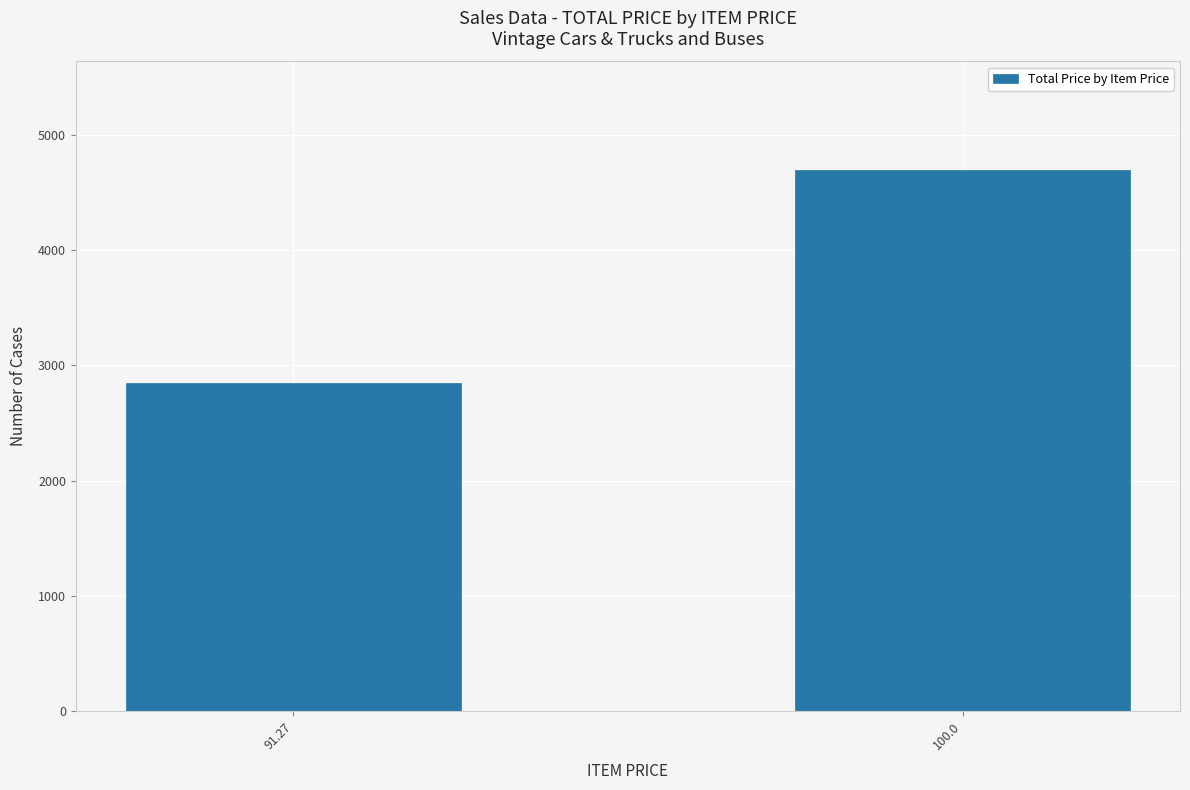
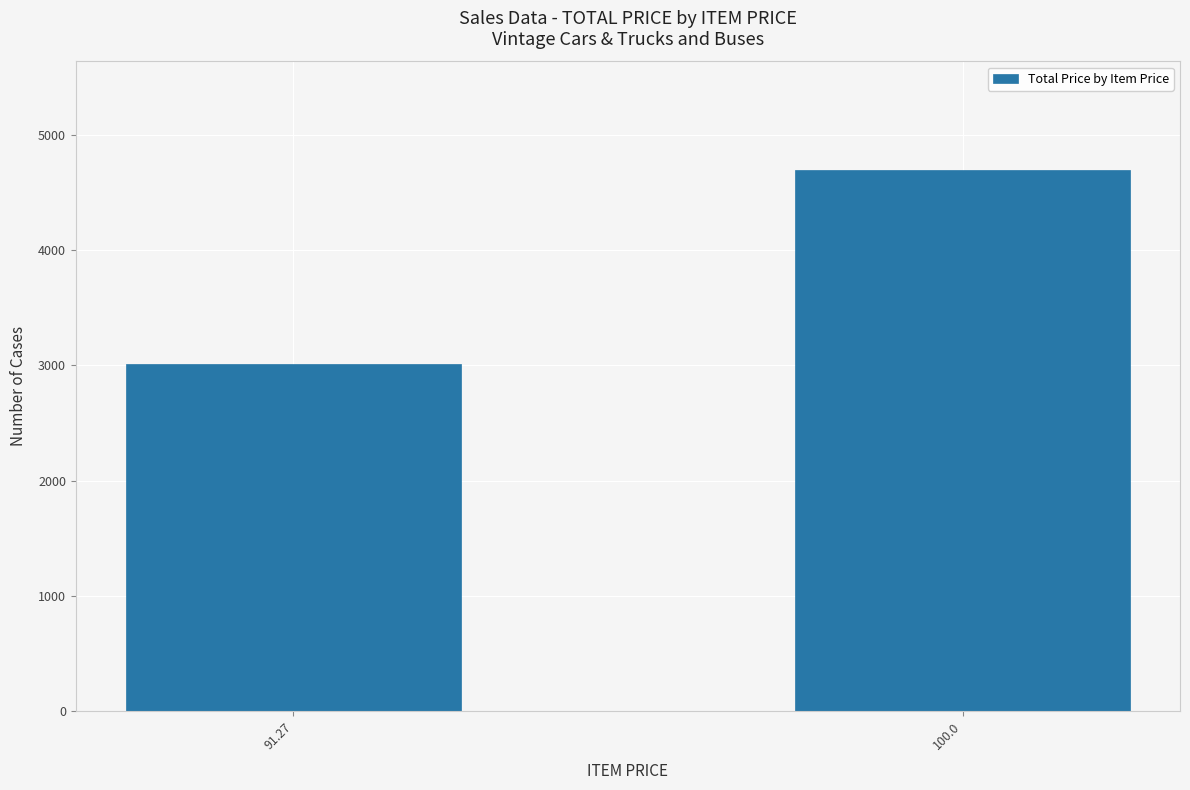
  {
-   "91.27": 2840,
+   "91.27": 3010,
    "100.0": 4700
  }
